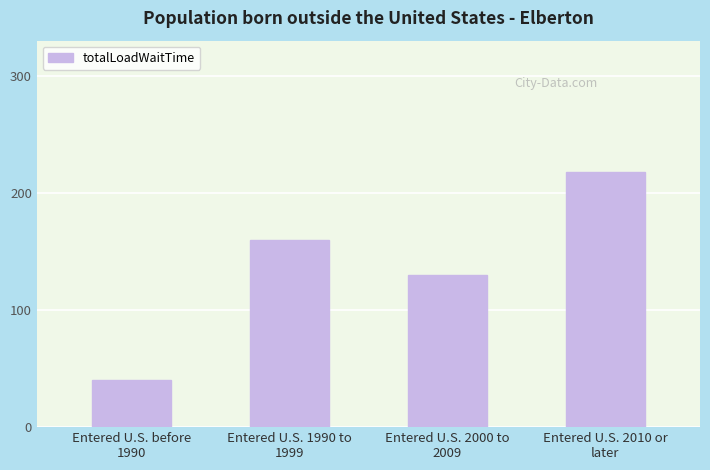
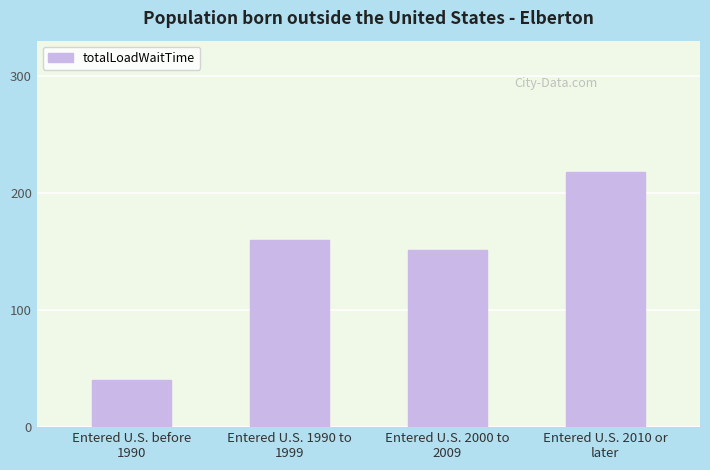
  {
    "Entered U.S. before 1990": 40,
    "Entered U.S. 1990 to 1999": 160,
-   "Entered U.S. 2000 to 2009": 130,
+   "Entered U.S. 2000 to 2009": 151,
    "Entered U.S. 2010 or later": 218
  }
